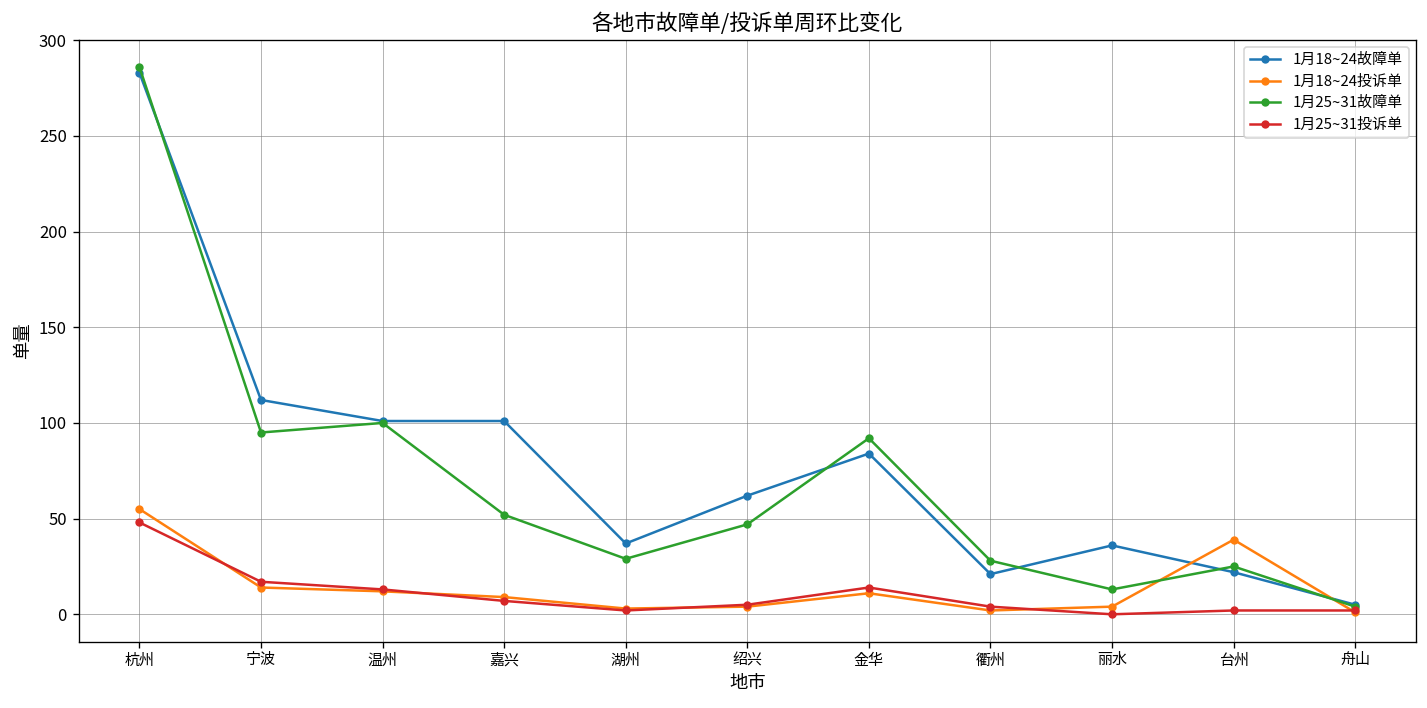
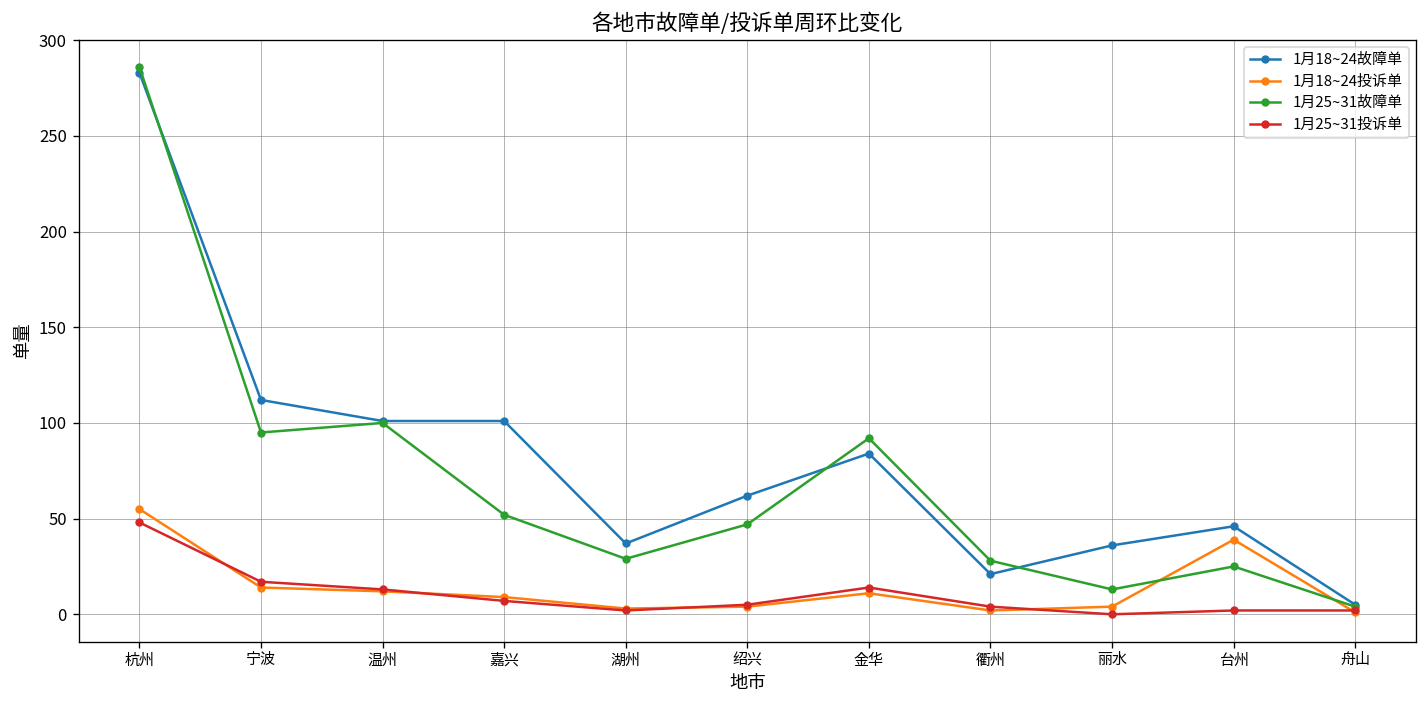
  {
    "1月18~24故障单": {
      "杭州": 283,
      "宁波": 112,
      "嘉兴": 101,
      "湖州": 37,
      "绍兴": 62,
      "金华": 84,
      "衢州": 21,
      "丽水": 36,
-     "台州": 22
+     "台州": 46
    },
    "1月18~24投诉单": {
      "杭州": 55,
      "宁波": 14,
      "嘉兴": 9,
      "金华": 11,
      "衢州": 2,
      "丽水": 4,
      "台州": 39
    },
    "1月25~31故障单": {
      "杭州": 286,
      "宁波": 95,
      "嘉兴": 52,
      "湖州": 29,
      "绍兴": 47,
      "金华": 92,
      "衢州": 28,
      "丽水": 13,
      "台州": 25
    },
    "1月25~31投诉单": {
      "杭州": 48,
      "宁波": 17,
      "嘉兴": 7,
      "金华": 14,
      "衢州": 4,
      "丽水": 0,
      "台州": 2
    }
  }
